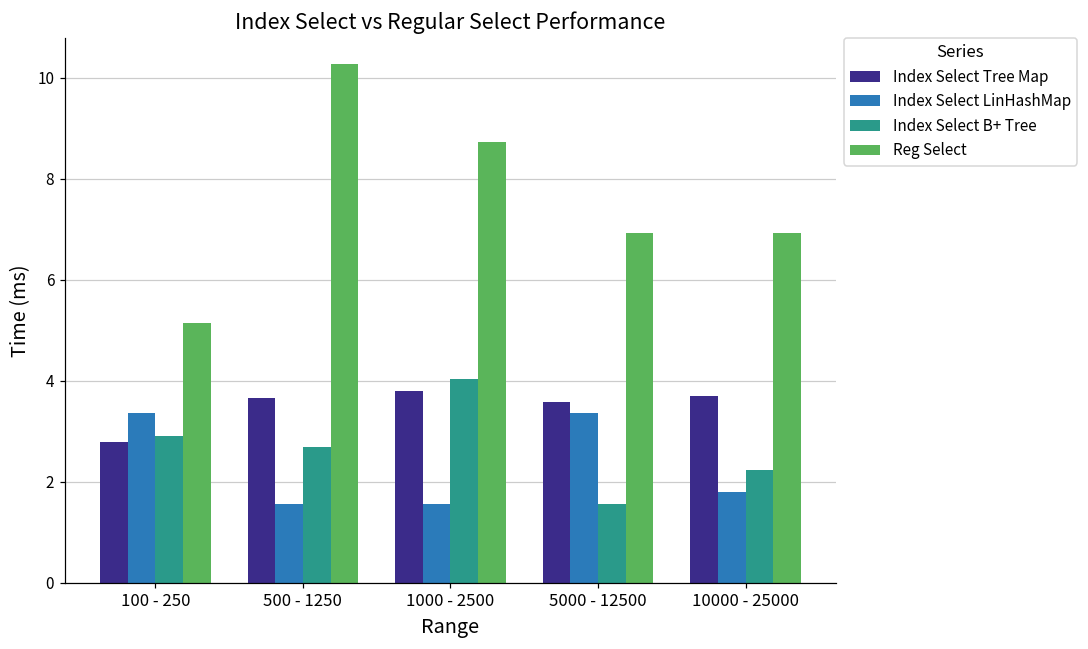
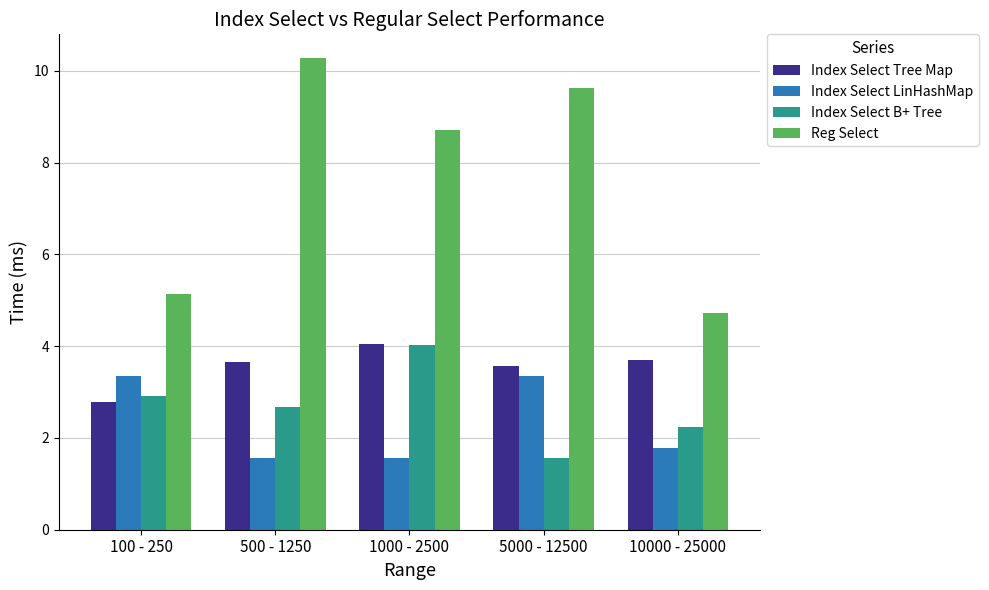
  {
    "Index Select Tree Map": {
      "100 - 250": 2.8,
      "500 - 1250": 3.7,
-     "1000 - 2500": 3.8,
+     "1000 - 2500": 4.0,
      "5000 - 12500": 3.6,
      "10000 - 25000": 3.7
    },
    "Reg Select": {
      "100 - 250": 5.1,
      "500 - 1250": 10.3,
      "1000 - 2500": 8.7,
-     "5000 - 12500": 6.9,
-     "10000 - 25000": 6.9
+     "5000 - 12500": 9.6,
+     "10000 - 25000": 4.7
    }
  }
